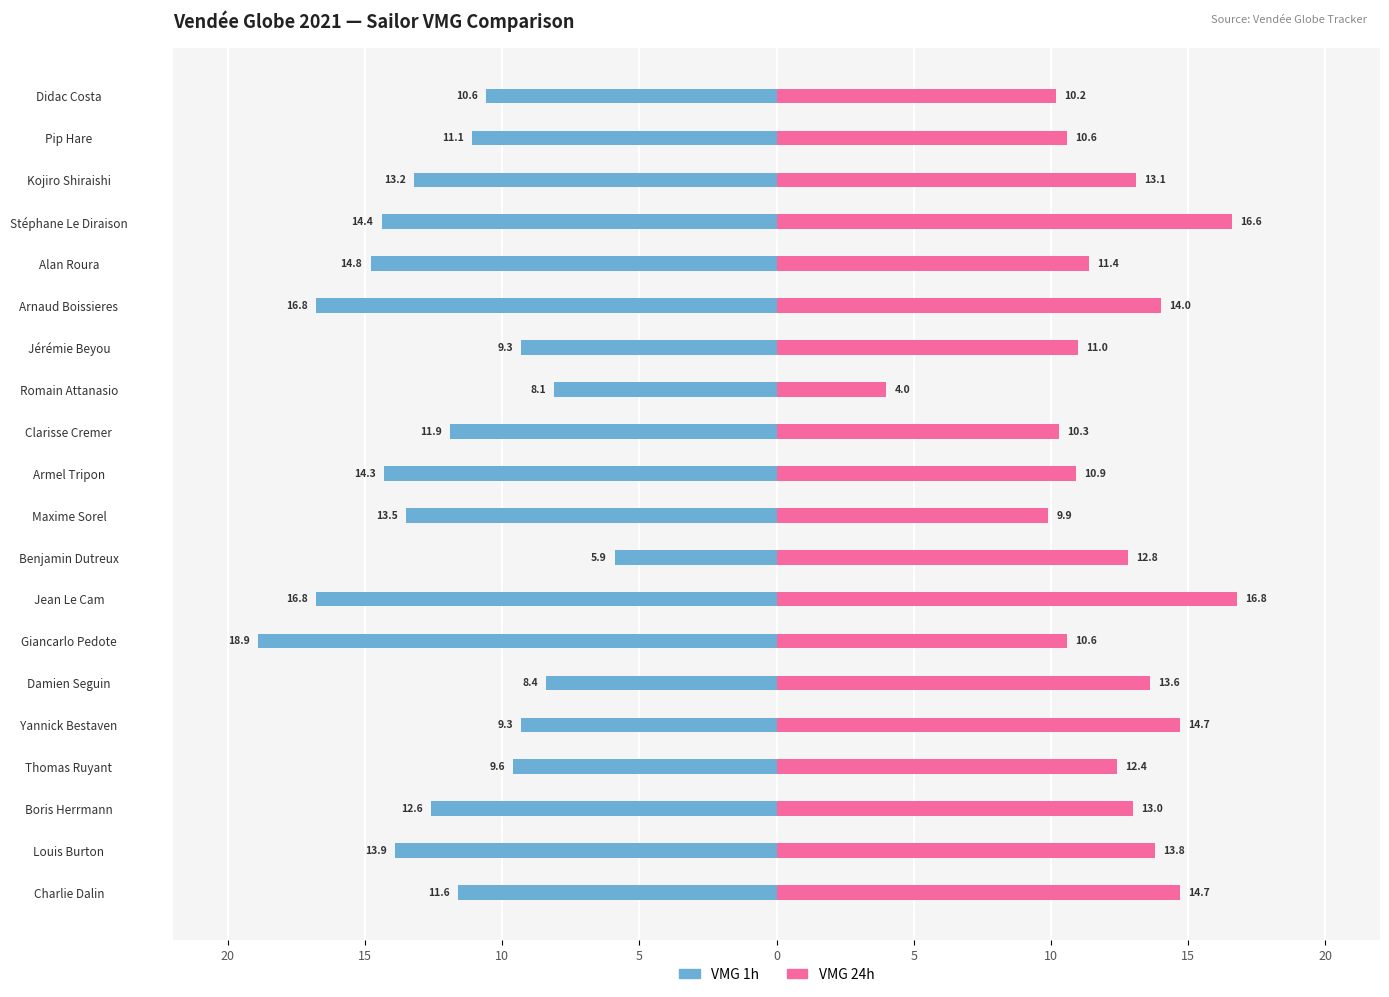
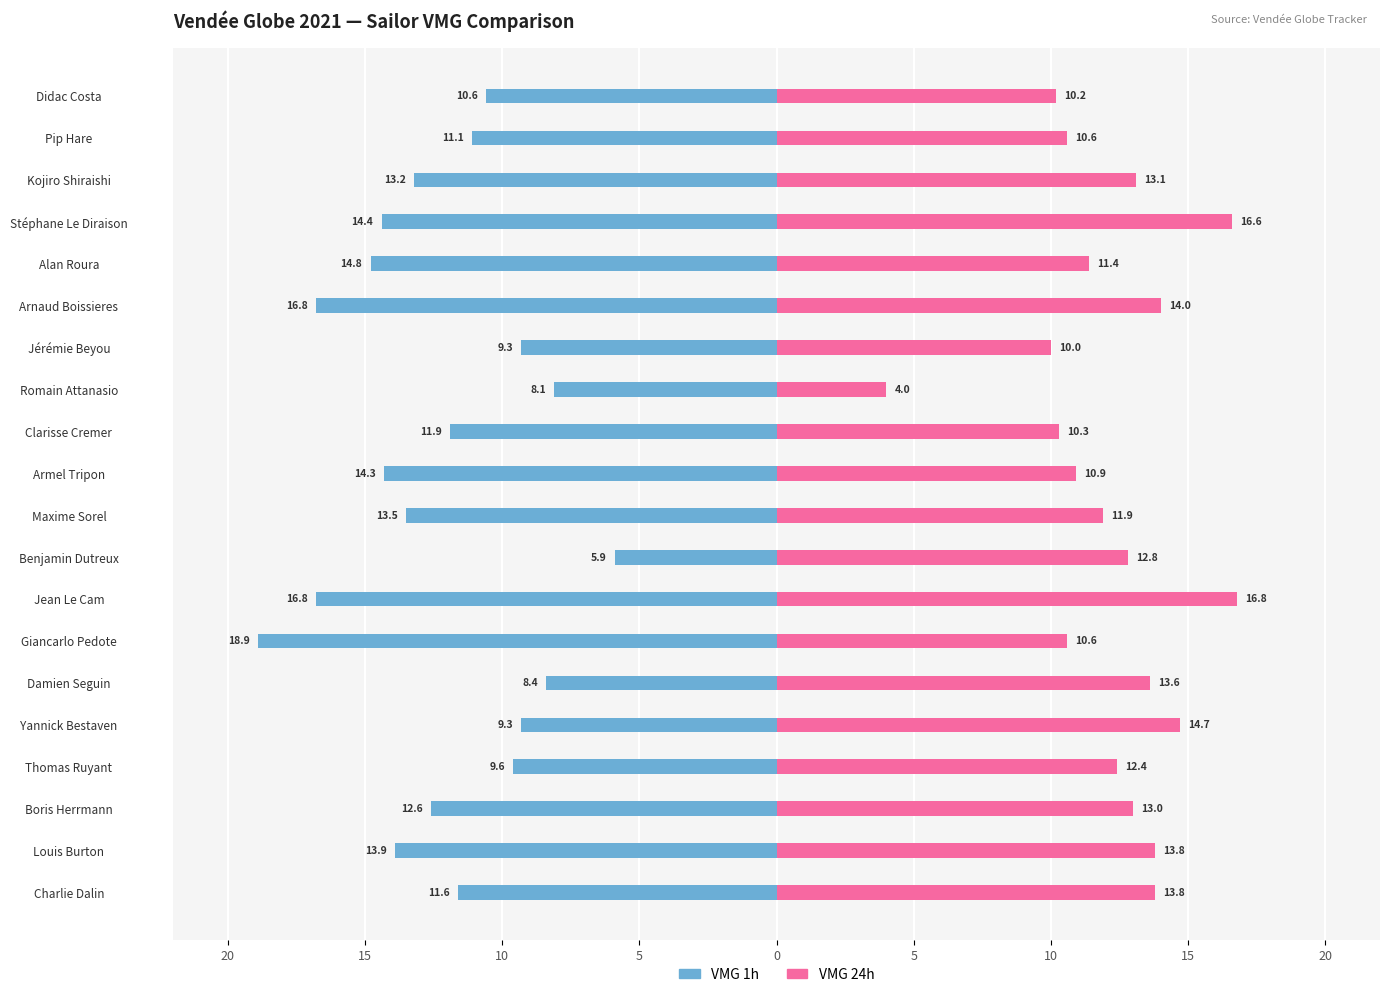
  {
    "VMG 24h": {
      "Didac Costa": 10.2,
      "Pip Hare": 10.6,
      "Kojiro Shiraishi": 13.1,
      "Stéphane Le Diraison": 16.6,
      "Alan Roura": 11.4,
      "Arnaud Boissieres": 14.0,
-     "Jérémie Beyou": 11.0,
+     "Jérémie Beyou": 10.0,
      "Romain Attanasio": 4.0,
      "Clarisse Cremer": 10.3,
      "Armel Tripon": 10.9,
-     "Maxime Sorel": 9.9,
+     "Maxime Sorel": 11.9,
      "Benjamin Dutreux": 12.8,
      "Jean Le Cam": 16.8,
      "Giancarlo Pedote": 10.6,
      "Damien Seguin": 13.6,
      "Yannick Bestaven": 14.7,
      "Thomas Ruyant": 12.4,
      "Boris Herrmann": 13.0,
      "Louis Burton": 13.8,
-     "Charlie Dalin": 14.7
+     "Charlie Dalin": 13.8
    }
  }
